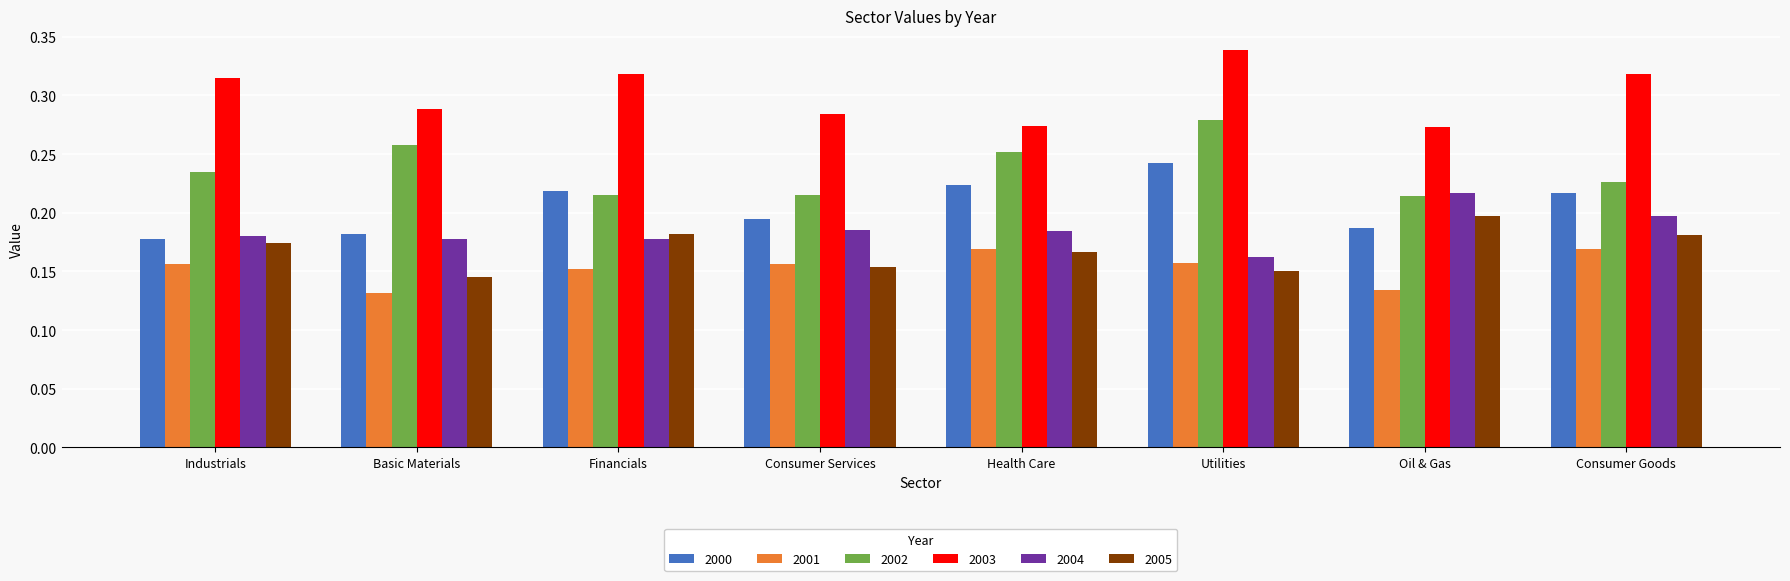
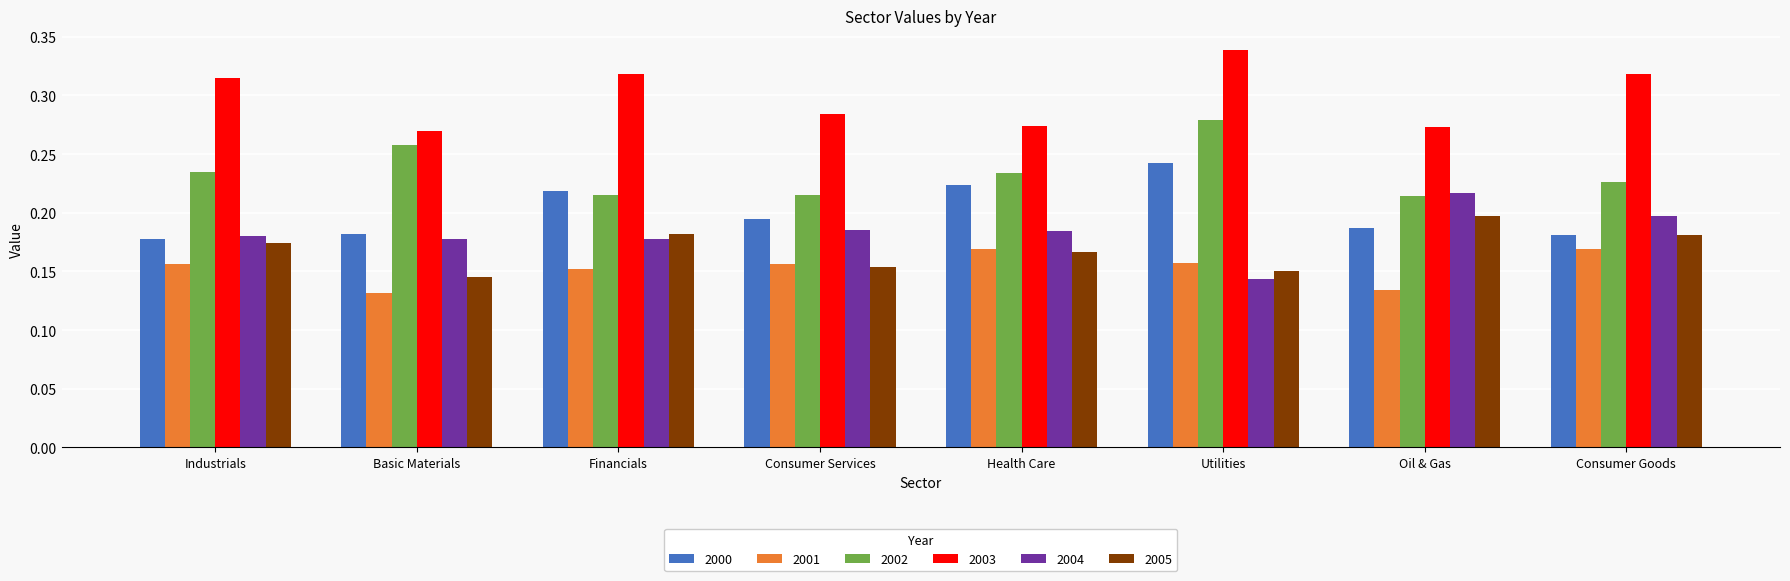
  {
    "2000": {
      "Industrials": 0.178,
      "Basic Materials": 0.182,
      "Financials": 0.219,
      "Consumer Services": 0.195,
      "Health Care": 0.223,
      "Utilities": 0.243,
      "Oil & Gas": 0.187,
-     "Consumer Goods": 0.217
+     "Consumer Goods": 0.181
    },
    "2001": {
      "Industrials": 0.157,
      "Basic Materials": 0.131,
      "Financials": 0.152,
      "Consumer Services": 0.157,
      "Health Care": 0.169,
      "Utilities": 0.157,
      "Oil & Gas": 0.134,
      "Consumer Goods": 0.169
    },
    "2002": {
      "Industrials": 0.235,
      "Basic Materials": 0.258,
      "Financials": 0.215,
      "Consumer Services": 0.215,
-     "Health Care": 0.252,
+     "Health Care": 0.234,
      "Utilities": 0.279,
      "Oil & Gas": 0.215,
      "Consumer Goods": 0.226
    },
    "2003": {
      "Industrials": 0.315,
-     "Basic Materials": 0.289,
+     "Basic Materials": 0.270,
      "Financials": 0.318,
      "Consumer Services": 0.284,
      "Health Care": 0.274,
      "Utilities": 0.339,
      "Oil & Gas": 0.273,
      "Consumer Goods": 0.319
    },
    "2004": {
      "Industrials": 0.180,
      "Basic Materials": 0.177,
      "Financials": 0.178,
      "Consumer Services": 0.186,
      "Health Care": 0.185,
-     "Utilities": 0.162,
+     "Utilities": 0.144,
      "Oil & Gas": 0.217,
      "Consumer Goods": 0.197
    },
    "2005": {
      "Industrials": 0.174,
      "Basic Materials": 0.145,
      "Financials": 0.182,
      "Consumer Services": 0.154,
      "Health Care": 0.167,
      "Utilities": 0.150,
      "Oil & Gas": 0.197,
      "Consumer Goods": 0.181
    }
  }
